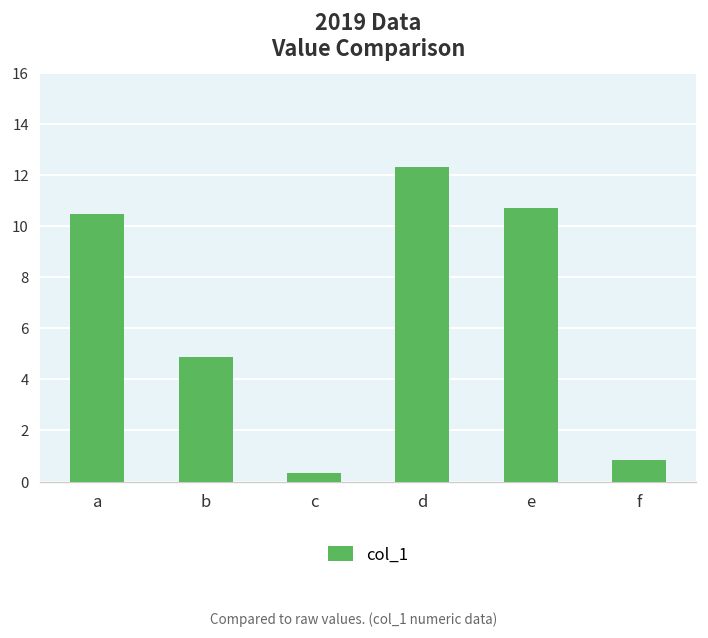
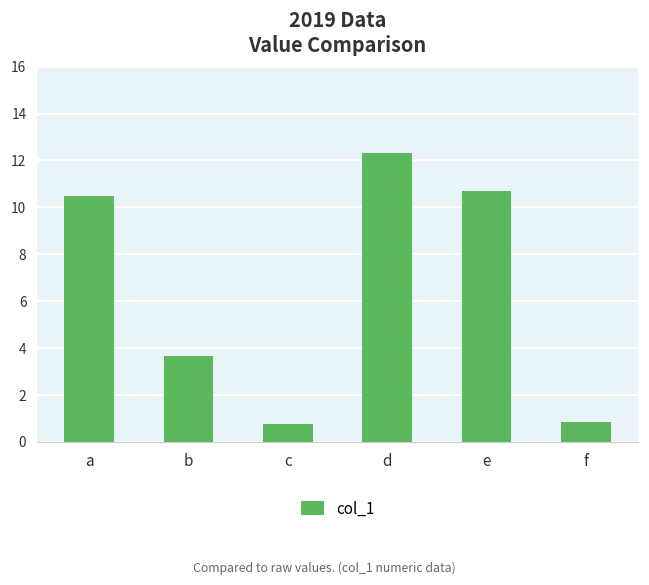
  {
    "a": 10.5,
-   "b": 4.9,
-   "c": 0.3,
+   "b": 3.6,
+   "c": 0.8,
    "d": 12.3,
    "e": 10.7,
    "f": 0.8
  }
